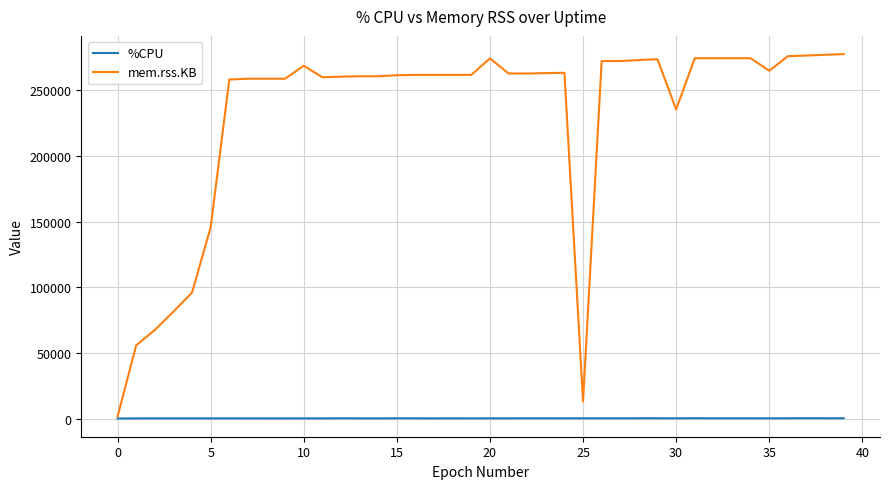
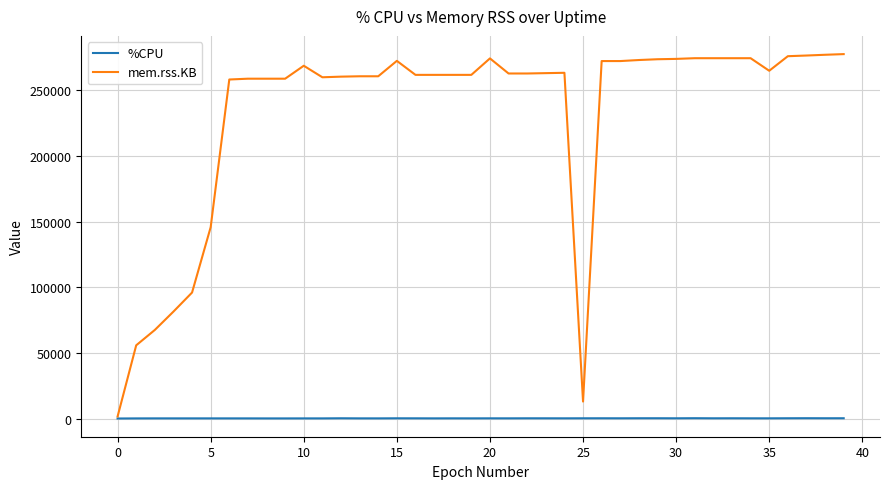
  {
    "%CPU": {
      "5": 0,
      "10": 0,
      "15": 0,
      "20": 0,
      "25": 0,
      "30": 0,
      "35": 0
    },
    "mem.rss.KB": {
      "5": 146000,
      "10": 269000,
-     "15": 262000,
+     "15": 272000,
      "20": 274000,
      "25": 13000,
-     "30": 235000,
+     "30": 274000,
      "35": 265000
    }
  }
